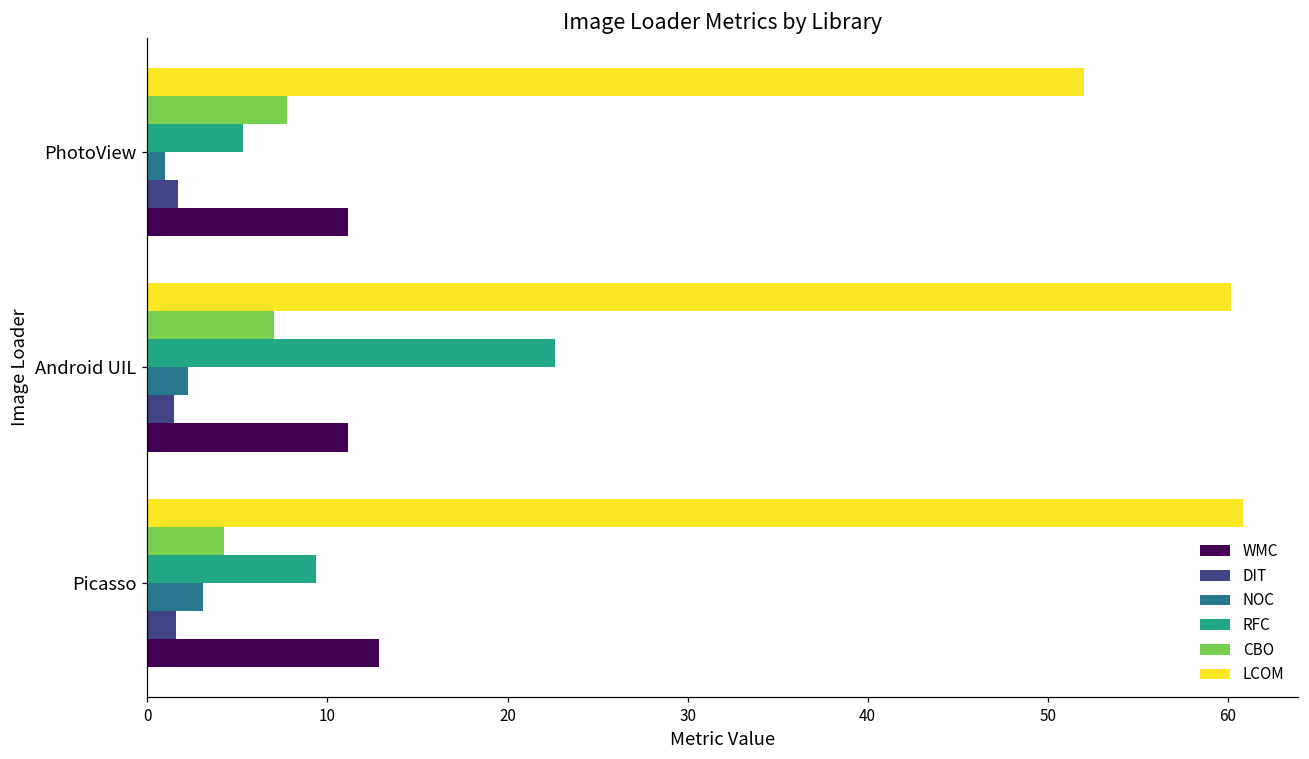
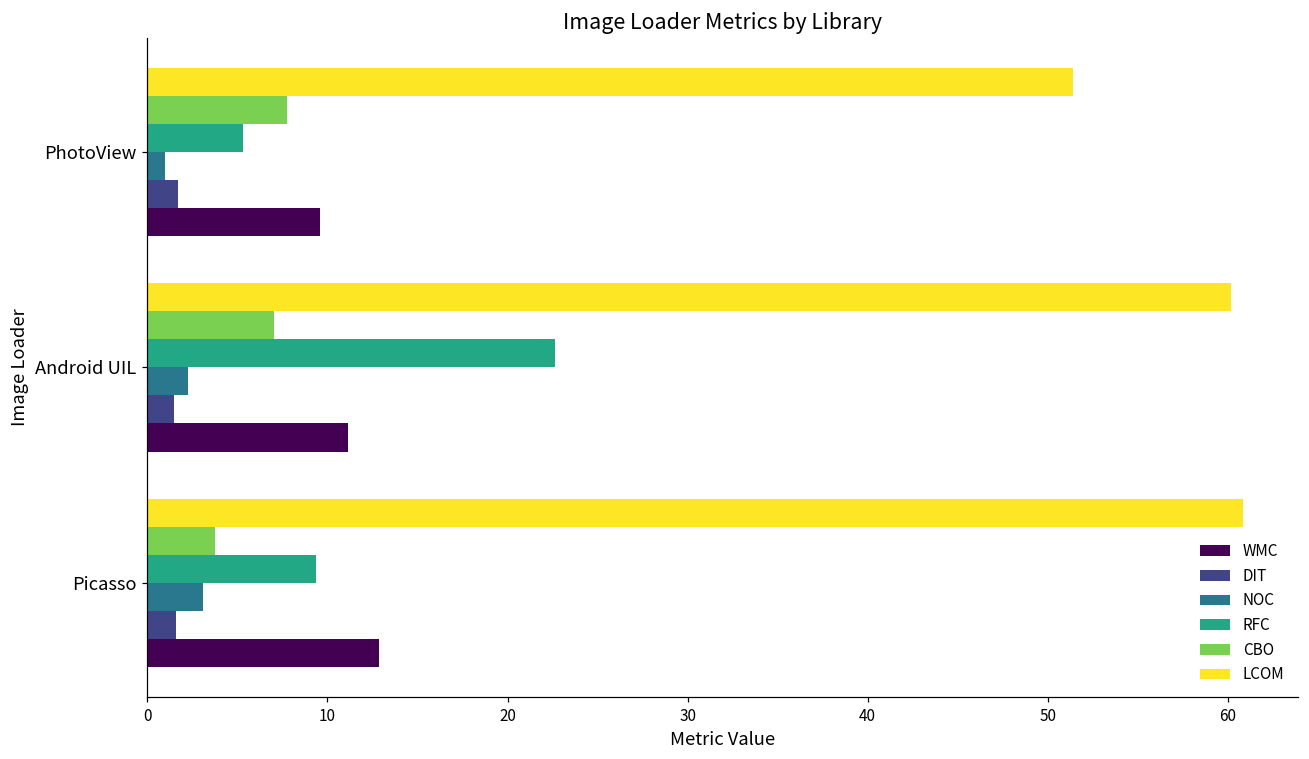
  {
    "WMC": {
-     "PhotoView": 11.2,
+     "PhotoView": 9.6,
      "Android UIL": 11.1,
      "Picasso": 12.9
    },
    "CBO": {
      "PhotoView": 7.8,
      "Android UIL": 7.1,
-     "Picasso": 4.2
+     "Picasso": 3.7
    },
    "LCOM": {
-     "PhotoView": 52.0,
+     "PhotoView": 51.4,
      "Android UIL": 60.2,
      "Picasso": 60.9
    }
  }
